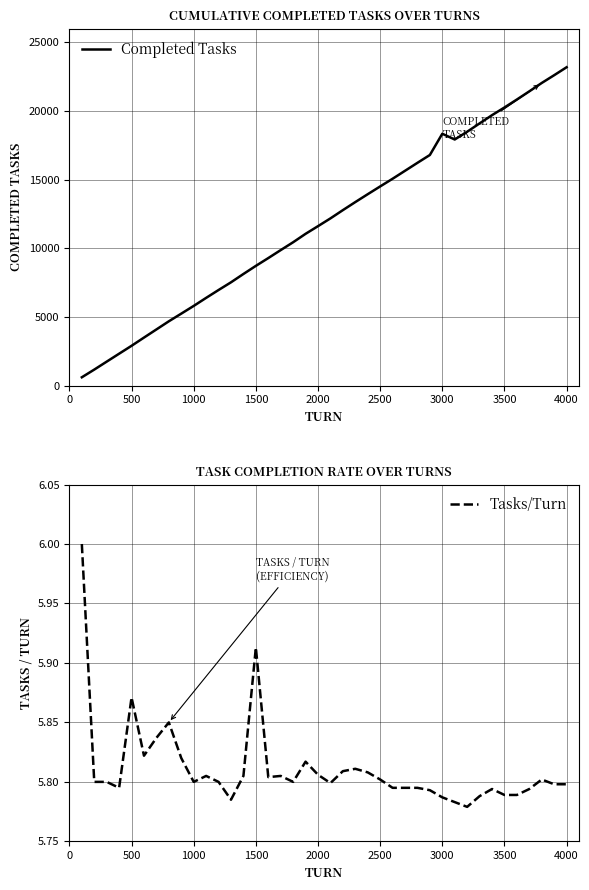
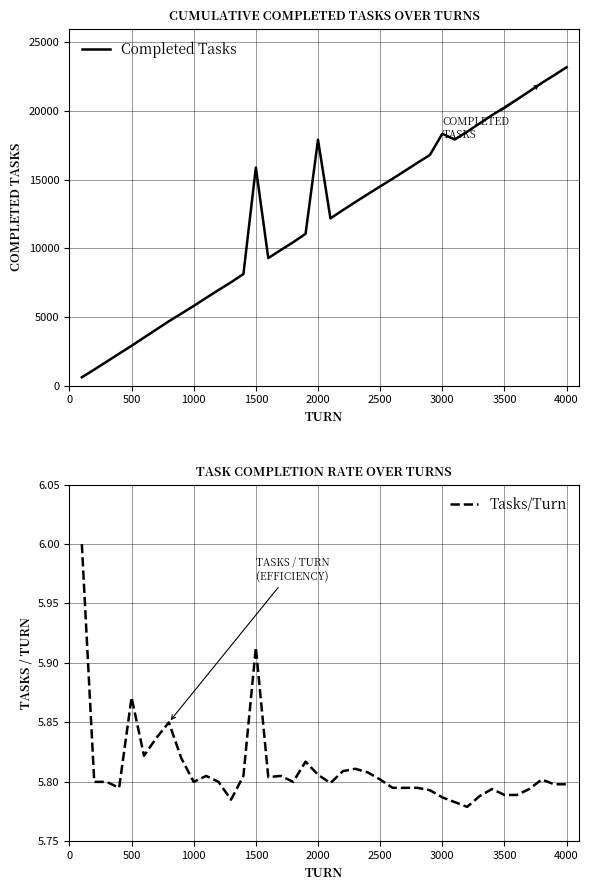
  {
    "CUMULATIVE COMPLETED TASKS OVER TURNS": {
      "500": 2900,
      "1000": 5800,
-     "1500": 8700,
-     "2000": 11600,
+     "1500": 15900,
+     "2000": 17900,
      "2500": 14500,
      "3000": 18300,
      "3500": 20300,
      "4000": 23200
    },
    "TASK COMPLETION RATE OVER TURNS": {
      "500": 5.871,
      "1000": 5.800,
      "1500": 5.913,
      "2000": 5.806,
      "2500": 5.802,
      "3000": 5.787,
      "3500": 5.789,
      "4000": 5.798
    }
  }
